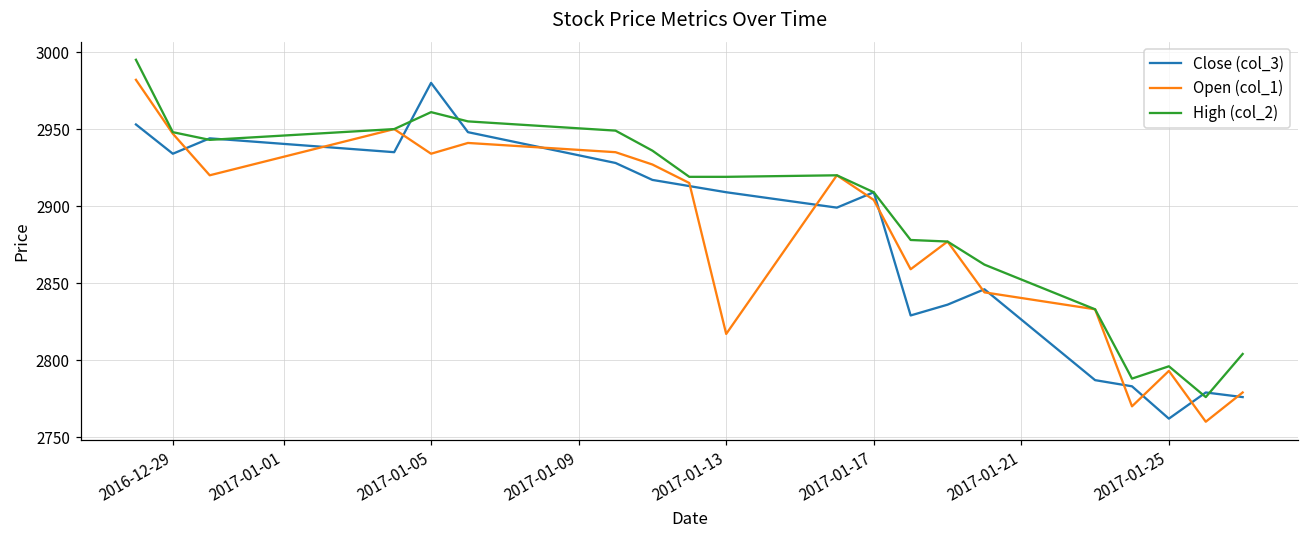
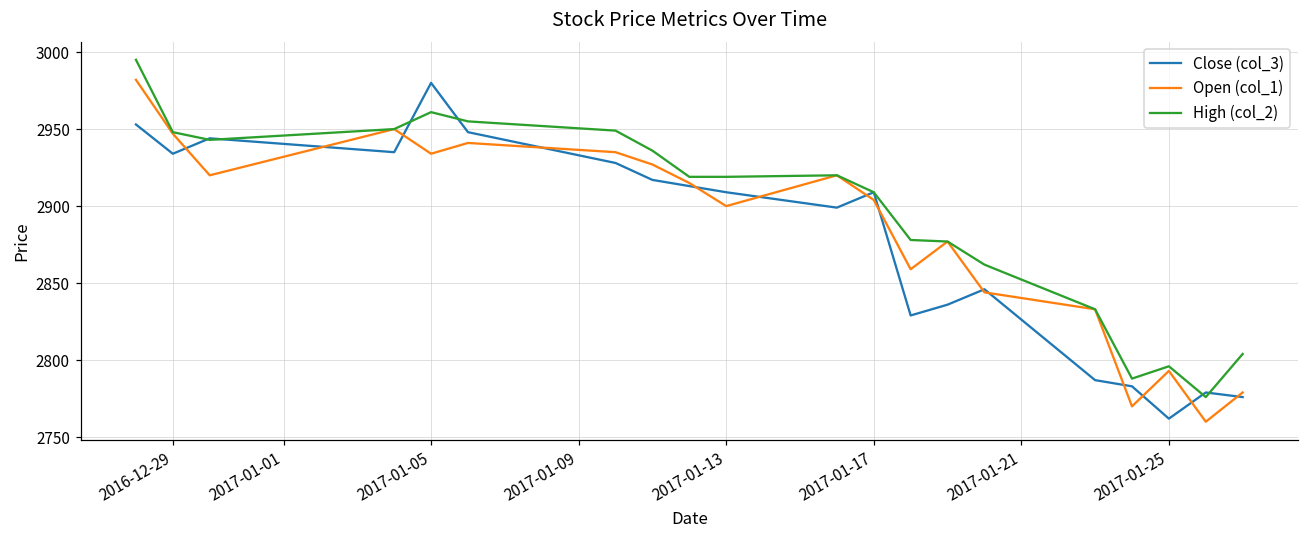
  {
    "Close (col_3)": {
      "2016-12-29": 2934,
      "2017-01-05": 2980,
      "2017-01-13": 2909,
      "2017-01-25": 2762
    },
    "Open (col_1)": {
      "2017-01-05": 2934,
-     "2017-01-13": 2817,
+     "2017-01-13": 2900,
      "2017-01-17": 2904,
      "2017-01-25": 2793
    },
    "High (col_2)": {
      "2017-01-05": 2961,
      "2017-01-13": 2919,
      "2017-01-25": 2796
    }
  }
